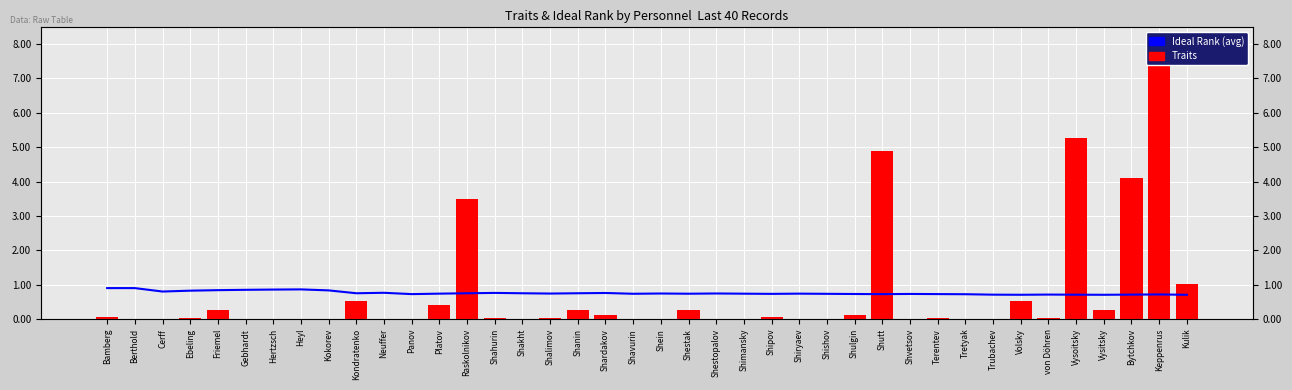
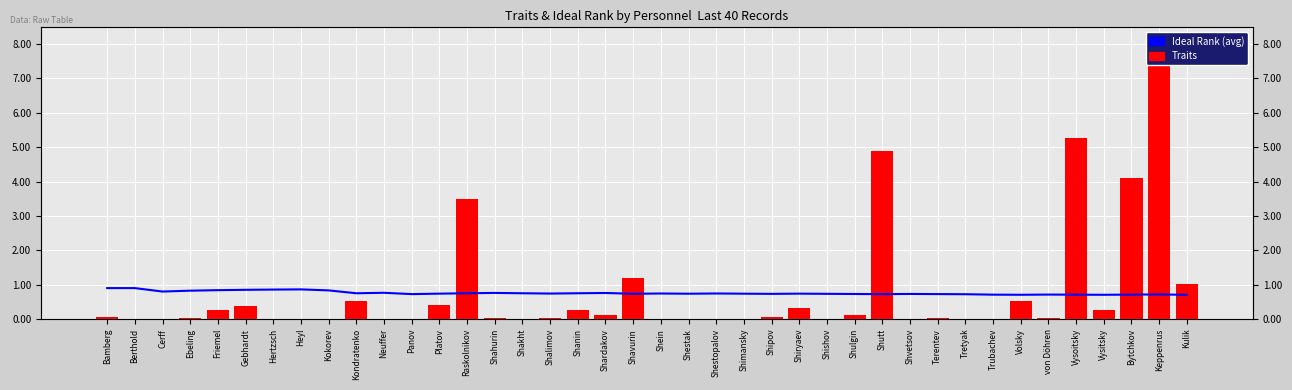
  {
    "Ideal Rank (avg)": {
      "Bamberg": 0.9,
      "Berthold": 0.9,
      "Cerff": 0.8,
      "Ebeling": 0.8,
      "Friemel": 0.8,
      "Gebhardt": 0.9,
      "Hertzsch": 0.9,
      "Heyl": 0.9,
      "Kokorev": 0.8,
      "Kondratenko": 0.8,
      "Neuffer": 0.8,
      "Panov": 0.7,
      "Platov": 0.7,
      "Raskolnikov": 0.8,
      "Shahurin": 0.8,
      "Shakht": 0.8,
      "Shalimov": 0.7,
      "Shanin": 0.8,
      "Shardakov": 0.8,
      "Shavurin": 0.7,
      "Shein": 0.7,
      "Shestak": 0.7,
      "Shestopalov": 0.7,
      "Shimansky": 0.7,
      "Shipov": 0.7,
      "Shiryaev": 0.7,
      "Shishov": 0.7,
      "Shulgin": 0.7,
      "Shutt": 0.7,
      "Shvetsov": 0.7,
      "Terentev": 0.7,
      "Tretyak": 0.7,
      "Trubachev": 0.7,
      "Volsky": 0.7,
      "von Döhren": 0.7,
      "Vysoitsky": 0.7,
      "Vysitsky": 0.7,
      "Bytchkov": 0.7,
      "Keppenrus": 0.7,
      "Kulik": 0.7
    },
    "Traits": {
      "Berthold": 0.0,
      "Cerff": 0.0,
      "Friemel": 0.3,
-     "Gebhardt": 0.0,
+     "Gebhardt": 0.4,
      "Kokorev": 0.0,
      "Kondratenko": 0.5,
      "Platov": 0.4,
      "Raskolnikov": 3.5,
      "Shakht": 0.0,
      "Shanin": 0.3,
      "Shardakov": 0.1,
-     "Shavurin": 0.0,
-     "Shestak": 0.3,
+     "Shavurin": 1.2,
+     "Shestak": 0.0,
      "Shimansky": 0.0,
-     "Shiryaev": 0.0,
+     "Shiryaev": 0.3,
      "Shulgin": 0.1,
      "Shutt": 4.9,
      "Shvetsov": 0.0,
      "Volsky": 0.5,
      "Vysoitsky": 5.3,
      "Vysitsky": 0.3,
      "Bytchkov": 4.1,
      "Kulik": 1.0
    }
  }
